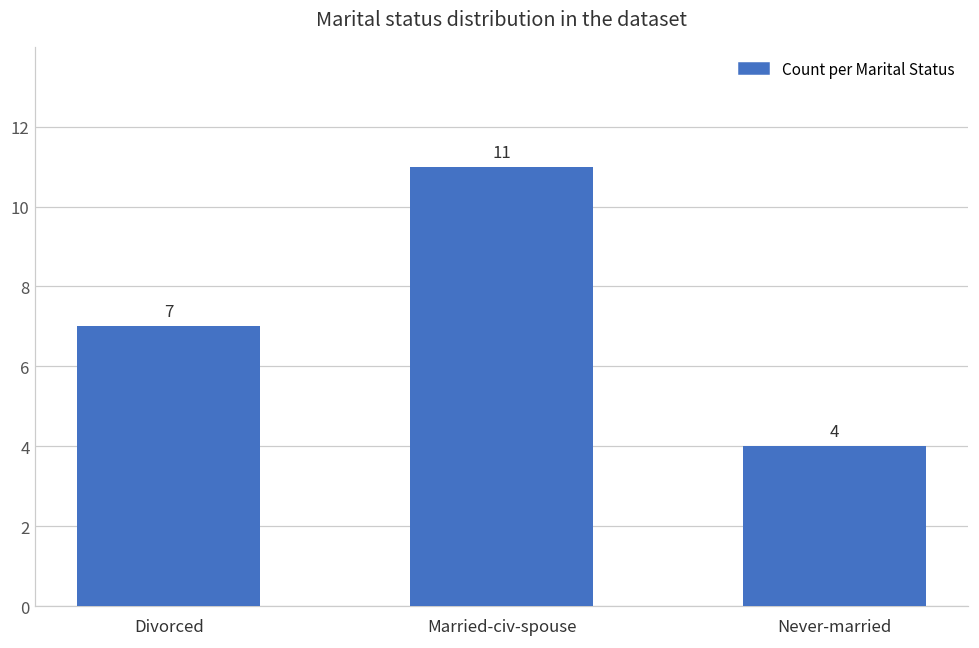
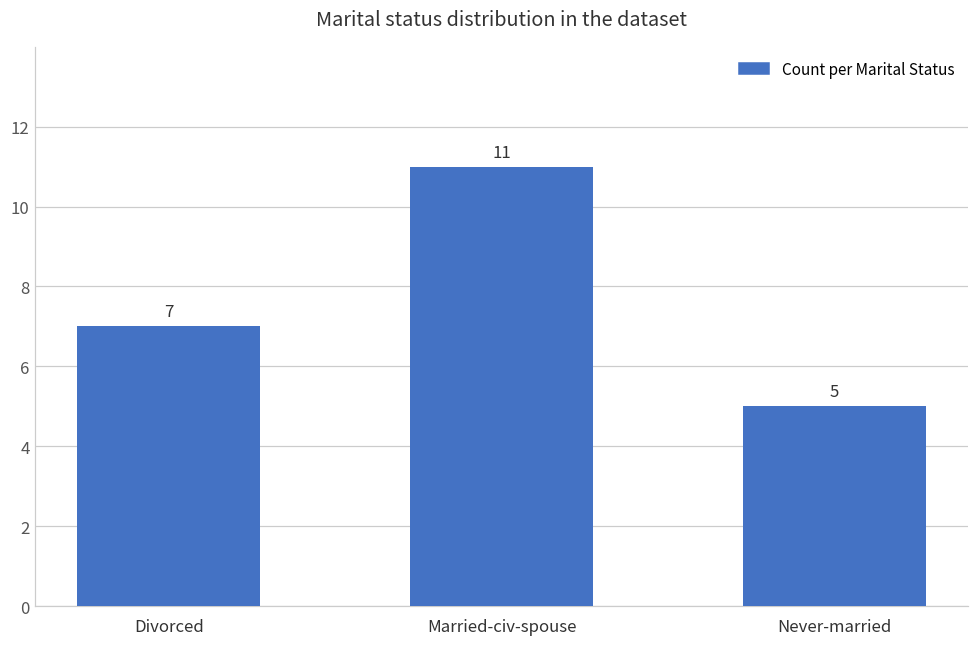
  {
    "Divorced": 7,
    "Married-civ-spouse": 11,
-   "Never-married": 4
+   "Never-married": 5
  }
